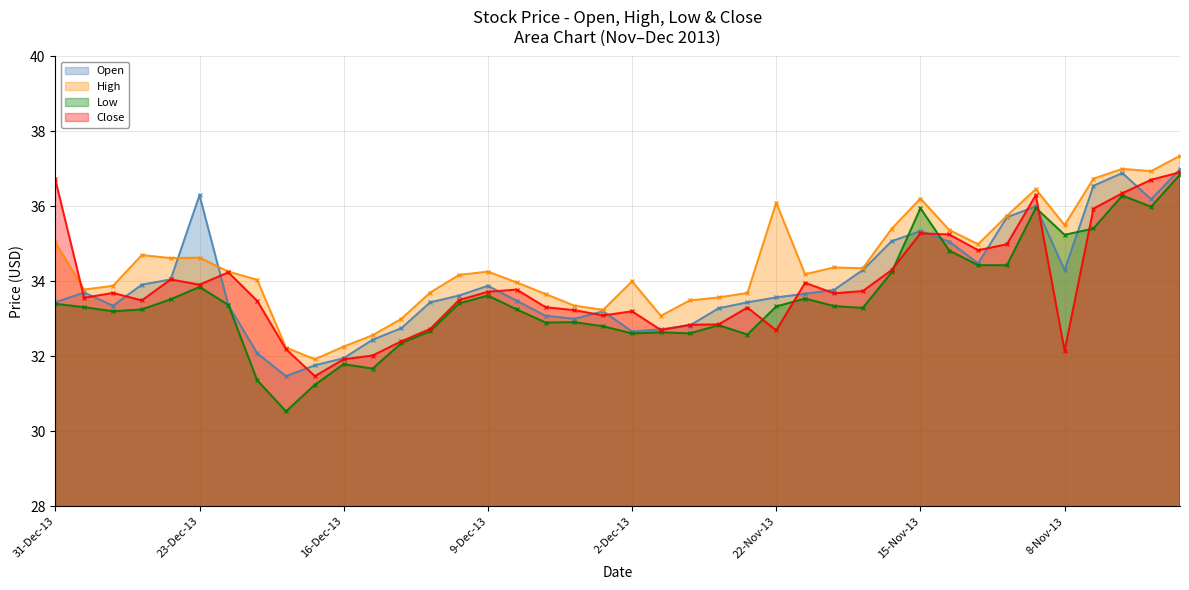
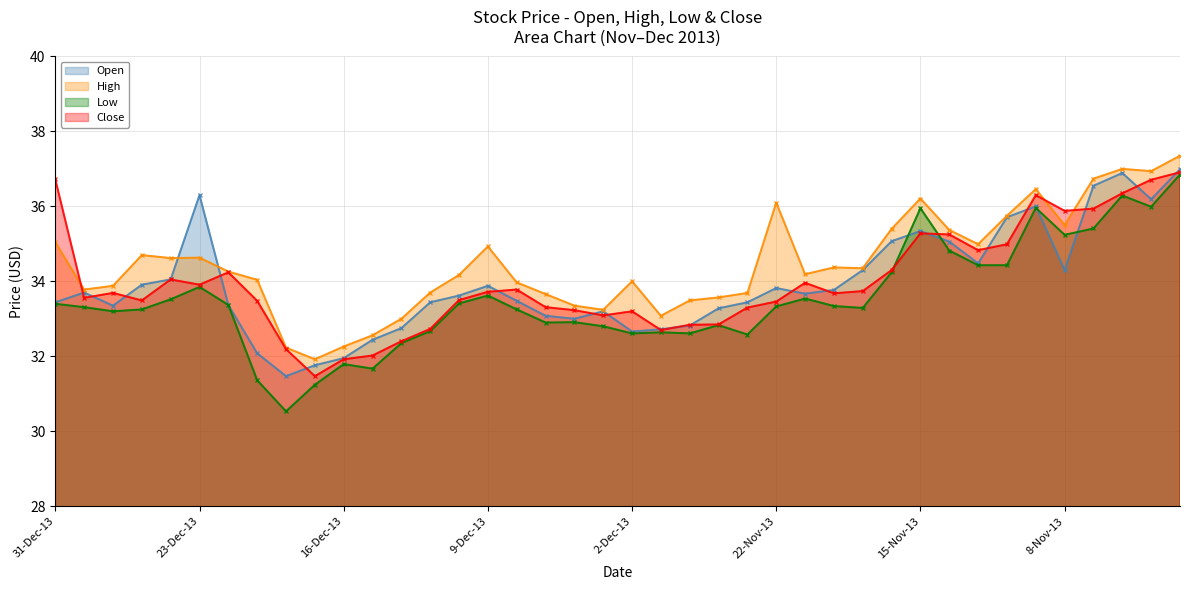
  {
    "Open": {
      "23-Dec-13": 36.3,
      "9-Dec-13": 33.9,
-     "22-Nov-13": 33.6,
+     "22-Nov-13": 33.8,
      "8-Nov-13": 34.3
    },
    "High": {
      "31-Dec-13": 35.0,
      "23-Dec-13": 34.6,
      "16-Dec-13": 32.3,
-     "9-Dec-13": 34.3,
+     "9-Dec-13": 34.9,
      "2-Dec-13": 34.0,
      "22-Nov-13": 36.1,
      "15-Nov-13": 36.2,
      "8-Nov-13": 35.5
    },
    "Low": {
      "16-Dec-13": 31.8,
      "9-Dec-13": 33.6,
      "22-Nov-13": 33.3,
      "15-Nov-13": 36.0,
      "8-Nov-13": 35.2
    },
    "Close": {
      "31-Dec-13": 36.7,
      "9-Dec-13": 33.7,
      "2-Dec-13": 33.2,
-     "22-Nov-13": 32.7,
-     "8-Nov-13": 32.2
+     "22-Nov-13": 33.5,
+     "8-Nov-13": 35.9
    }
  }
